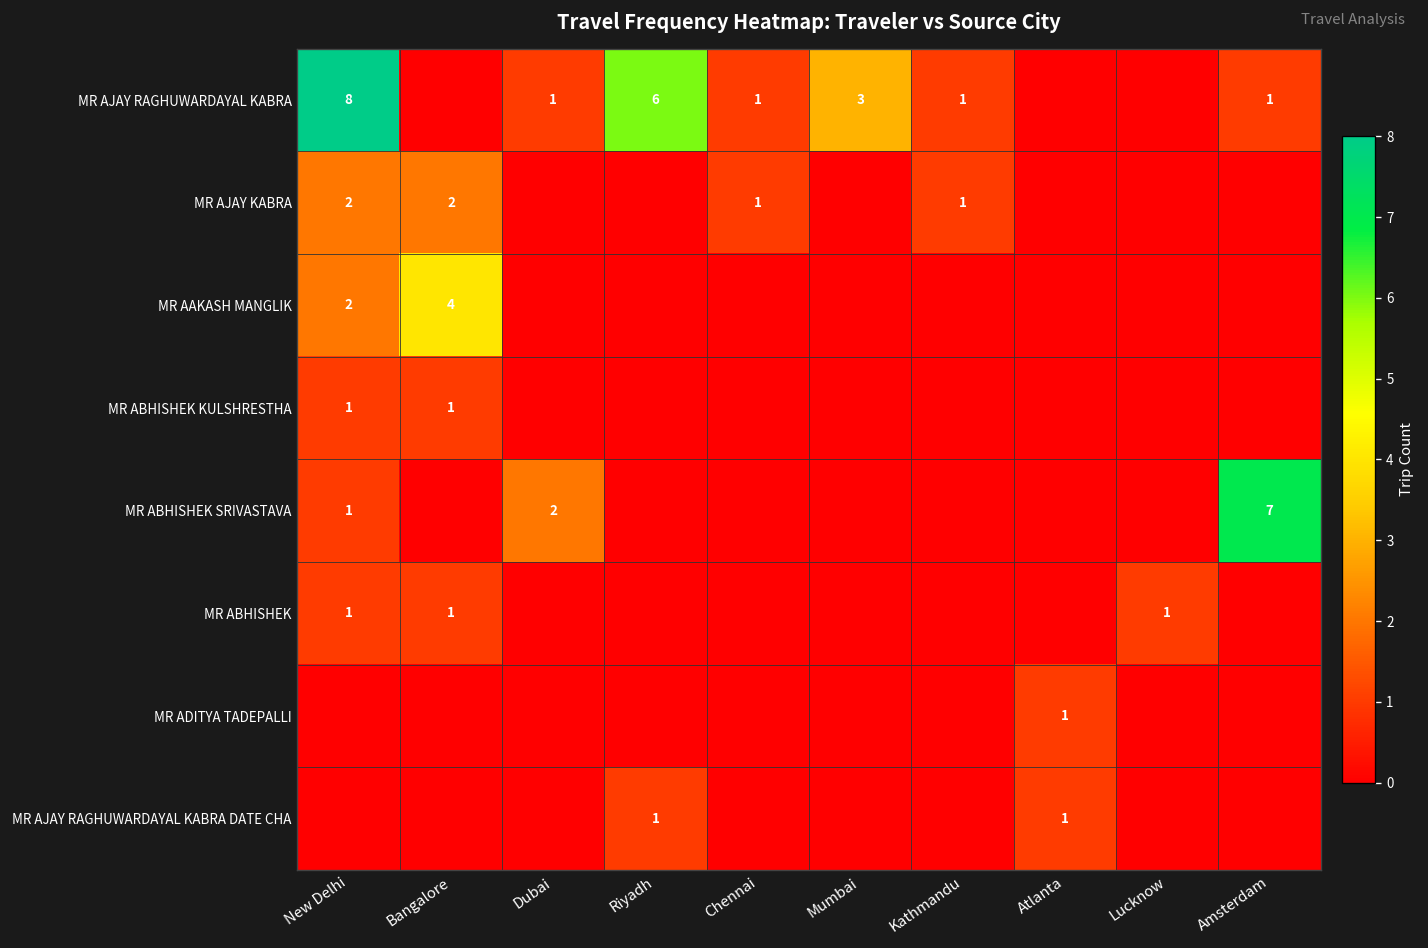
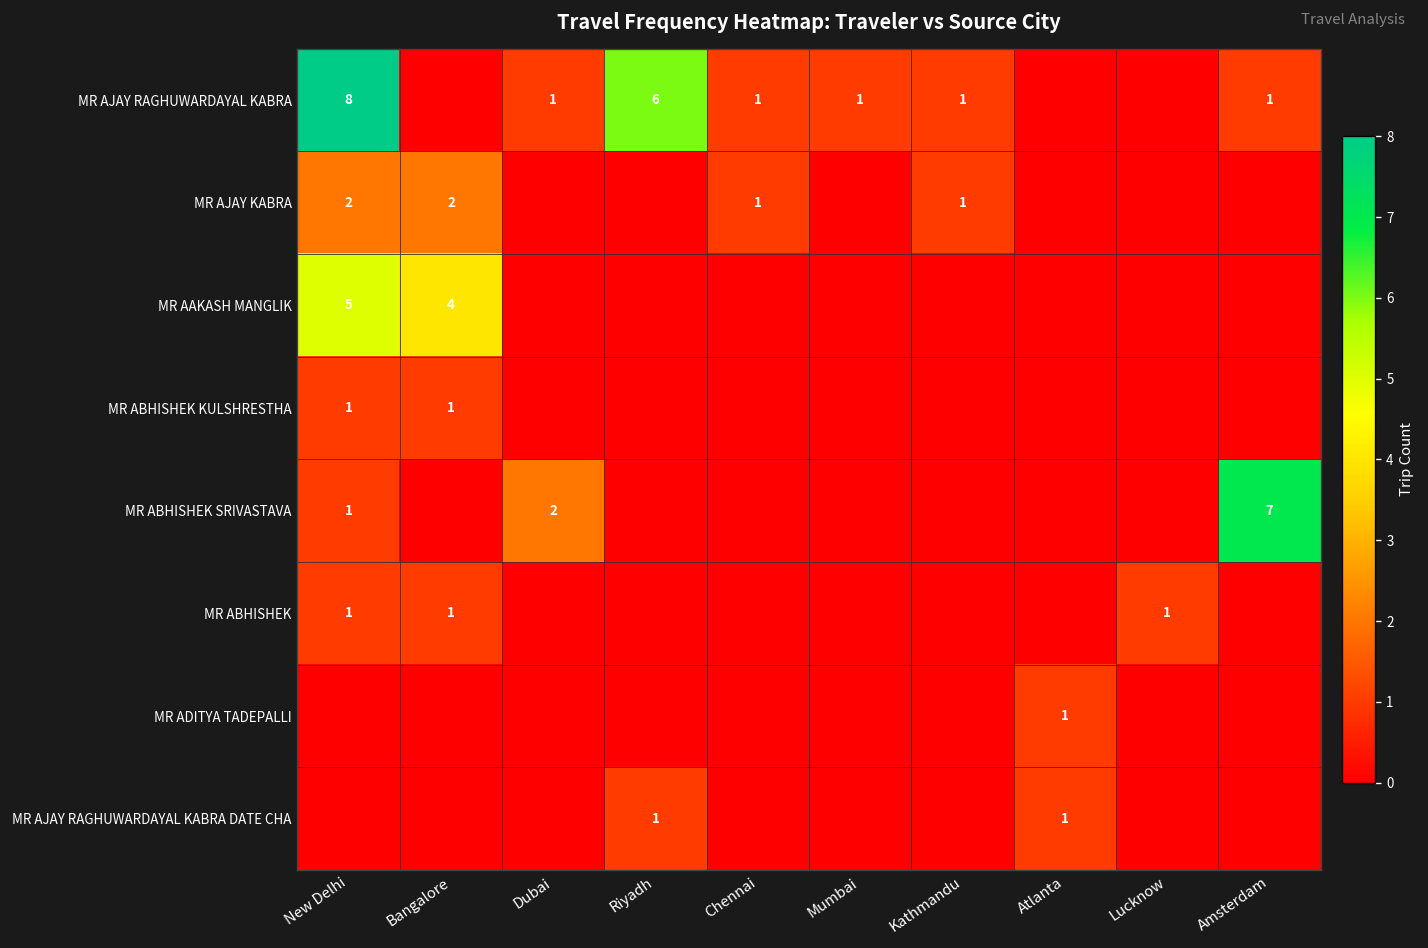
  {
    "MR AJAY RAGHUWARDAYAL KABRA": {
      "New Delhi": 8,
      "Dubai": 1,
      "Riyadh": 6,
      "Chennai": 1,
-     "Mumbai": 3,
+     "Mumbai": 1,
      "Kathmandu": 1,
      "Amsterdam": 1
    },
    "MR AJAY KABRA": {
      "New Delhi": 2,
      "Bangalore": 2,
      "Chennai": 1,
      "Kathmandu": 1
    },
    "MR AAKASH MANGLIK": {
-     "New Delhi": 2,
+     "New Delhi": 5,
      "Bangalore": 4
    },
    "MR ABHISHEK KULSHRESTHA": {
      "New Delhi": 1,
      "Bangalore": 1
    },
    "MR ABHISHEK SRIVASTAVA": {
      "New Delhi": 1,
      "Dubai": 2,
      "Amsterdam": 7
    },
    "MR ABHISHEK": {
      "New Delhi": 1,
      "Bangalore": 1,
      "Lucknow": 1
    },
    "MR ADITYA TADEPALLI": {
      "Atlanta": 1
    },
    "MR AJAY RAGHUWARDAYAL KABRA DATE CHA": {
      "Riyadh": 1,
      "Atlanta": 1
    }
  }
